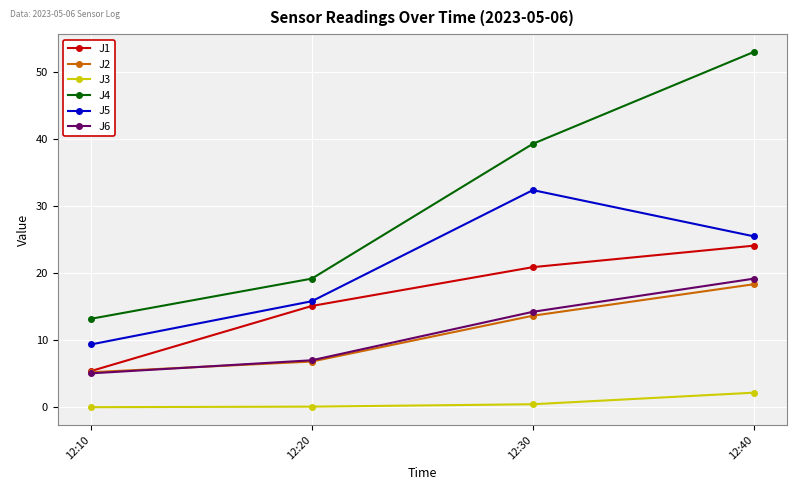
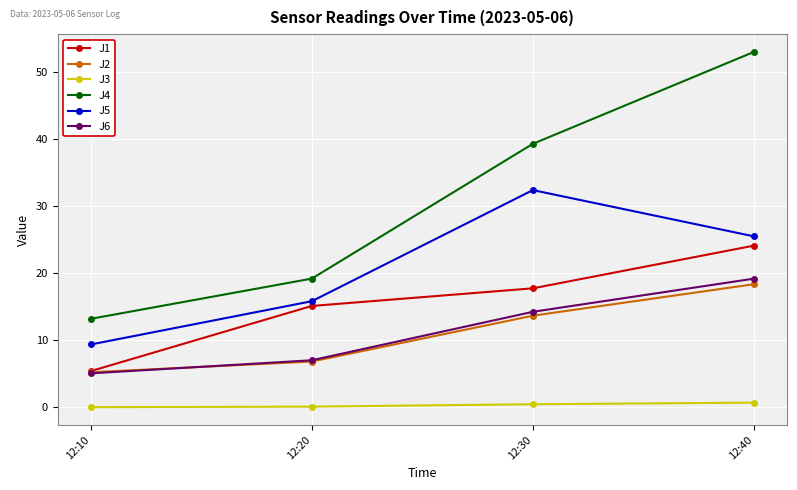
  {
    "J1": {
      "12:20": 15,
-     "12:30": 21,
+     "12:30": 18,
      "12:40": 24
    },
    "J2": {
      "12:30": 14,
      "12:40": 18
    },
    "J3": {
      "12:10": 0,
      "12:20": 0,
      "12:30": 0,
-     "12:40": 2
+     "12:40": 1
    },
    "J4": {
      "12:10": 13,
      "12:20": 19,
      "12:30": 39,
      "12:40": 53
    },
    "J5": {
      "12:10": 9,
      "12:20": 16,
      "12:30": 32,
      "12:40": 25
    },
    "J6": {
      "12:30": 14,
      "12:40": 19
    }
  }
